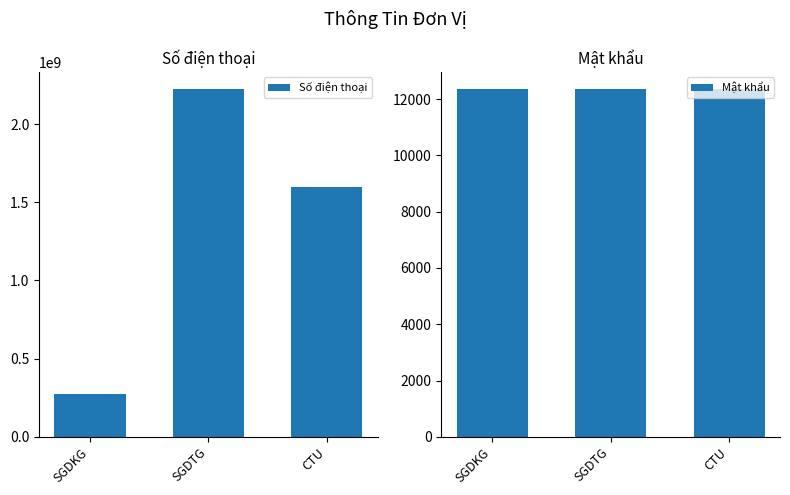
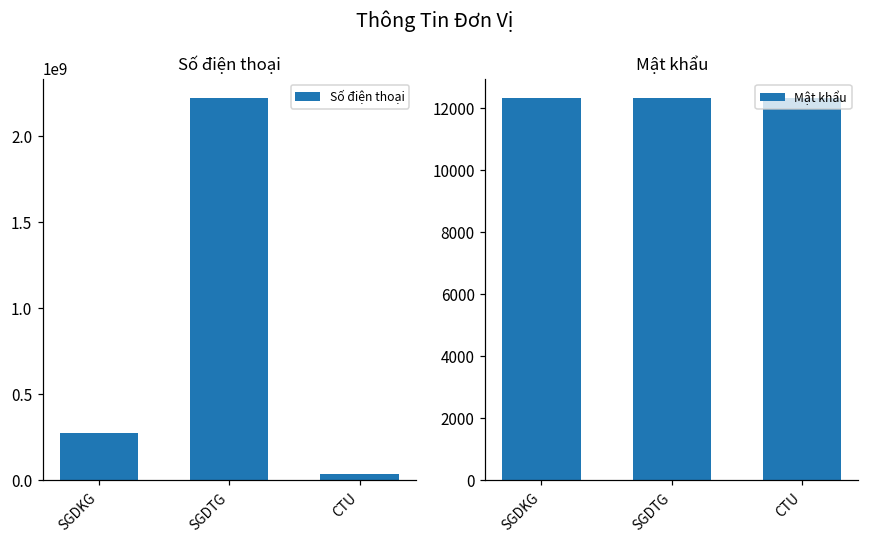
  {
    "Số điện thoại": {
      "SGDKG": 270000000,
      "SGDTG": 2220000000,
-     "CTU": 1590000000
+     "CTU": 30000000
    },
    "Mật khẩu": {
      "SGDKG": 12300,
      "SGDTG": 12300
    }
  }
